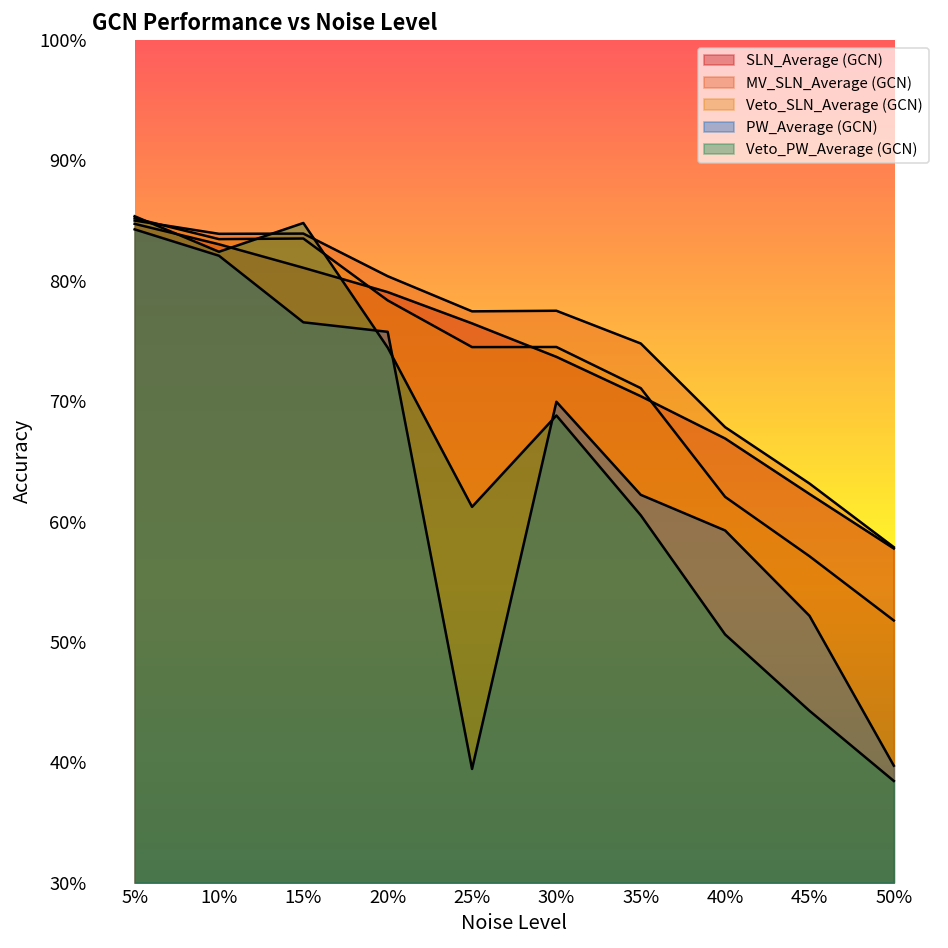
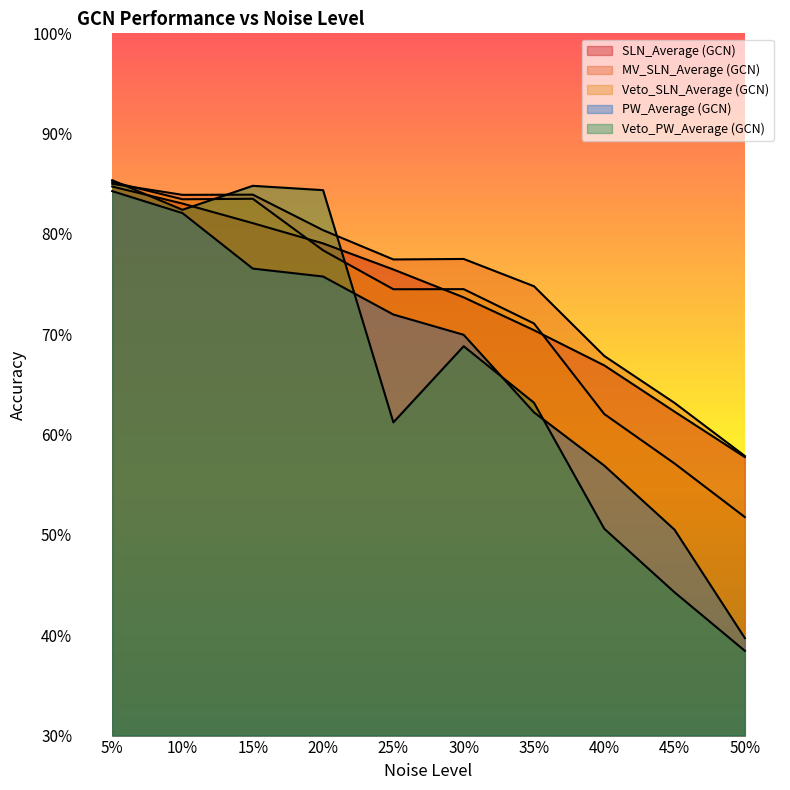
  {
    "PW_Average (GCN)": {
      "5%": "84.3%",
      "10%": "82.1%",
      "15%": "76.6%",
      "20%": "75.8%",
-     "25%": "39.5%",
+     "25%": "72.0%",
      "30%": "70.0%",
      "35%": "62.2%",
-     "40%": "59.3%",
-     "45%": "52.2%",
+     "40%": "56.9%",
+     "45%": "50.5%",
      "50%": "39.7%"
    },
    "Veto_PW_Average (GCN)": {
      "10%": "82.4%",
      "15%": "84.8%",
-     "20%": "74.5%",
+     "20%": "84.4%",
      "25%": "61.2%",
      "30%": "68.8%",
-     "35%": "60.5%",
+     "35%": "63.2%",
      "40%": "50.6%",
      "45%": "44.3%",
      "50%": "38.5%"
    }
  }
